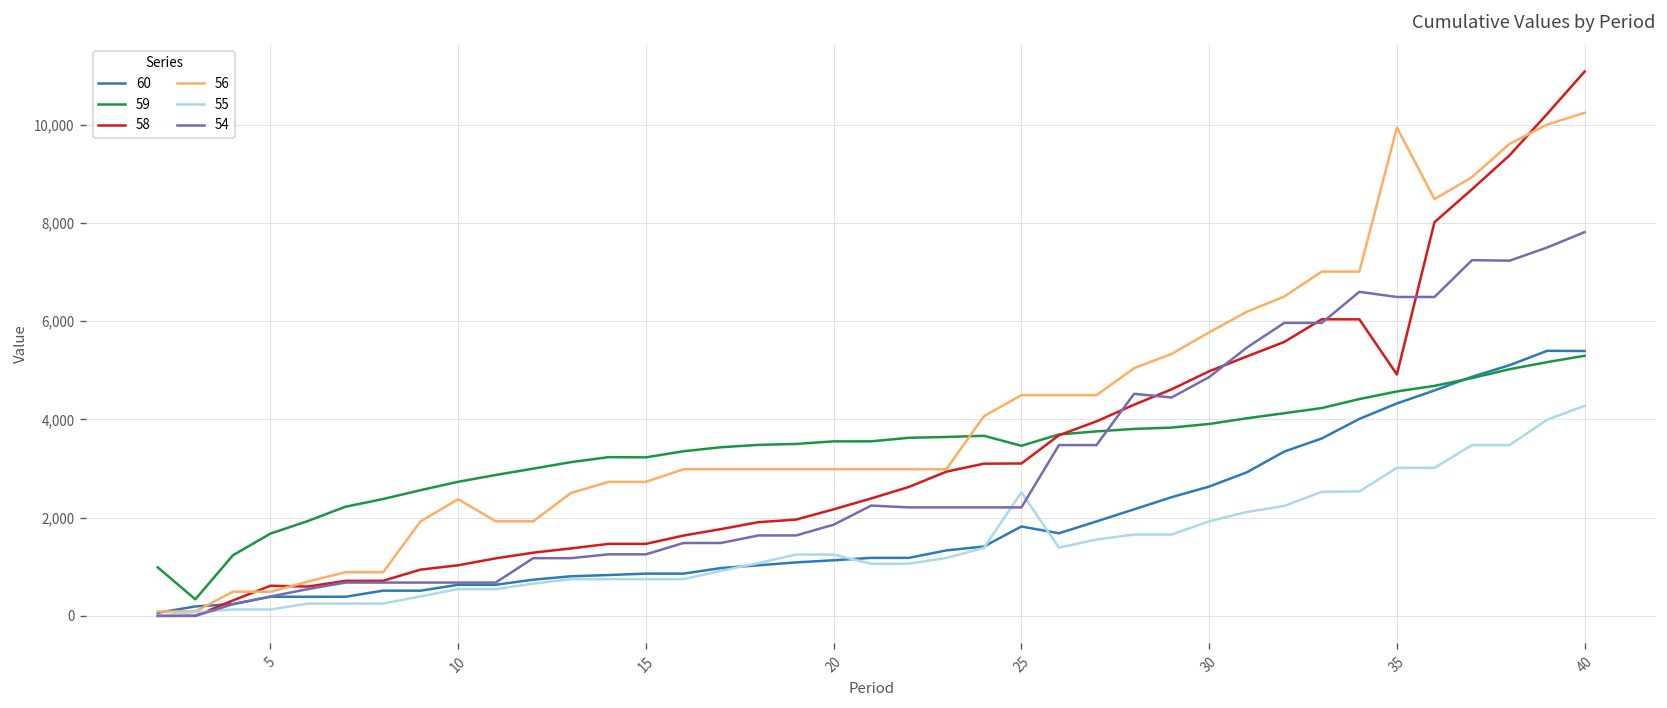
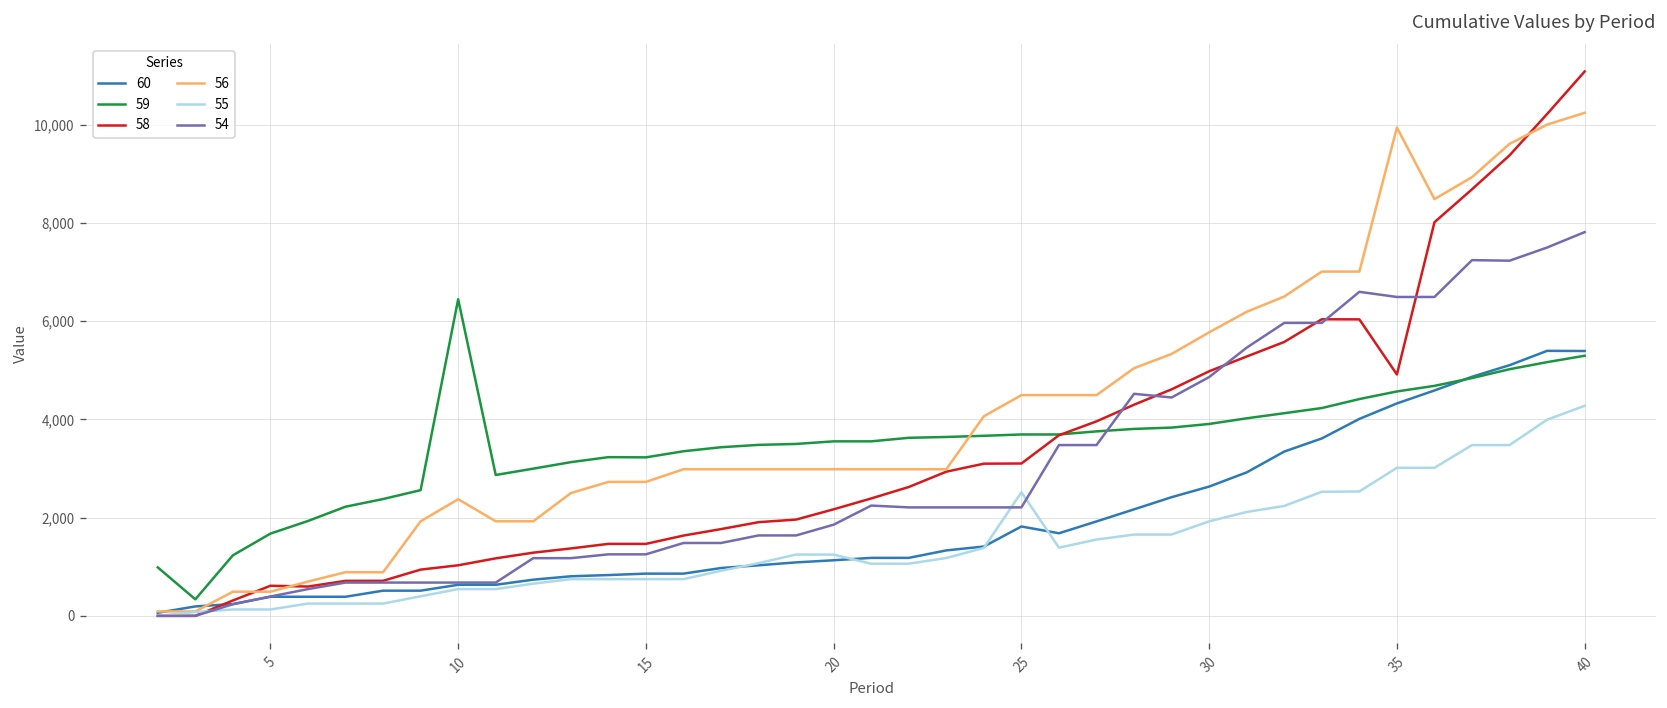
  {
    "60": {
      "15": "900",
      "20": "1,100",
      "25": "1,800",
      "30": "2,600",
      "35": "4,300",
      "40": "5,400"
    },
    "59": {
      "5": "1,700",
-     "10": "2,700",
+     "10": "6,400",
      "15": "3,200",
      "20": "3,600",
-     "25": "3,500",
+     "25": "3,700",
      "30": "3,900",
      "35": "4,600",
      "40": "5,300"
    },
    "58": {
      "5": "600",
      "10": "1,000",
      "15": "1,500",
      "20": "2,200",
      "25": "3,100",
      "30": "5,000",
      "35": "4,900",
      "40": "11,100"
    },
    "56": {
      "5": "500",
      "10": "2,400",
      "15": "2,700",
      "20": "3,000",
      "25": "4,500",
      "30": "5,800",
      "35": "9,900",
      "40": "10,200"
    },
    "55": {
      "5": "100",
      "10": "500",
      "15": "700",
      "20": "1,200",
      "25": "2,500",
      "30": "1,900",
      "35": "3,000",
      "40": "4,300"
    },
    "54": {
      "15": "1,300",
      "20": "1,900",
      "25": "2,200",
      "30": "4,900",
      "35": "6,500",
      "40": "7,800"
    }
  }
